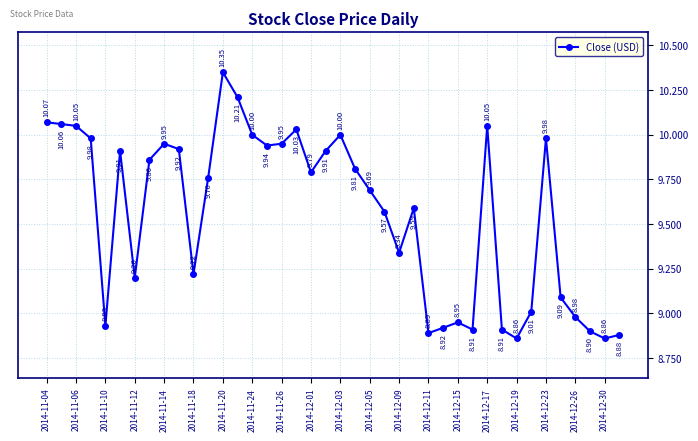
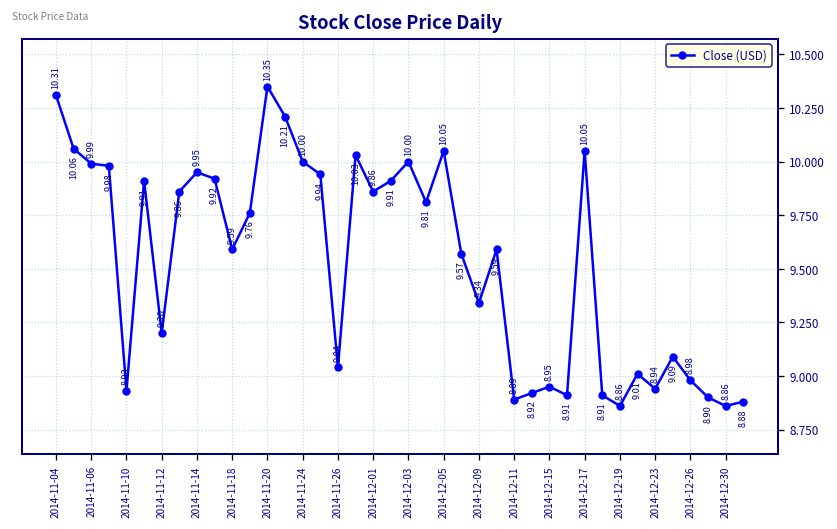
  {
-   "2014-11-04": 10.07,
-   "2014-11-06": 10.05,
+   "2014-11-04": 10.31,
+   "2014-11-06": 9.99,
    "2014-11-10": 8.93,
    "2014-11-12": 9.20,
    "2014-11-14": 9.95,
-   "2014-11-18": 9.22,
+   "2014-11-18": 9.59,
    "2014-11-20": 10.35,
    "2014-11-24": 10.00,
-   "2014-11-26": 9.95,
-   "2014-12-01": 9.79,
+   "2014-11-26": 9.04,
+   "2014-12-01": 9.86,
    "2014-12-03": 10.00,
-   "2014-12-05": 9.69,
+   "2014-12-05": 10.05,
    "2014-12-09": 9.34,
    "2014-12-11": 8.89,
    "2014-12-15": 8.95,
    "2014-12-17": 10.05,
    "2014-12-19": 8.86,
-   "2014-12-23": 9.98,
+   "2014-12-23": 8.94,
    "2014-12-26": 8.98,
    "2014-12-30": 8.86
  }
